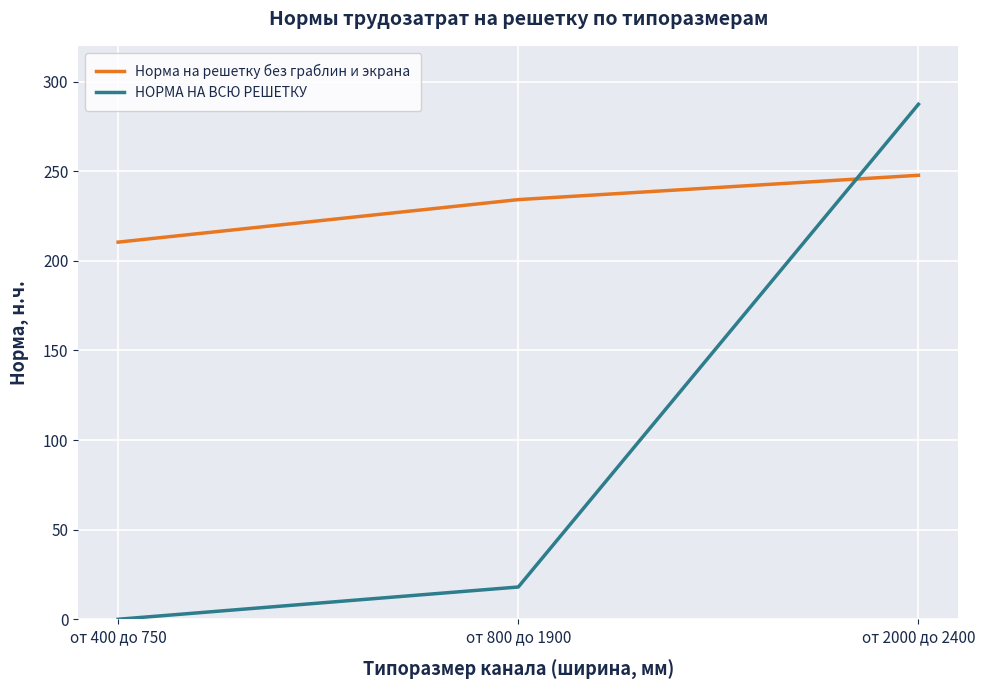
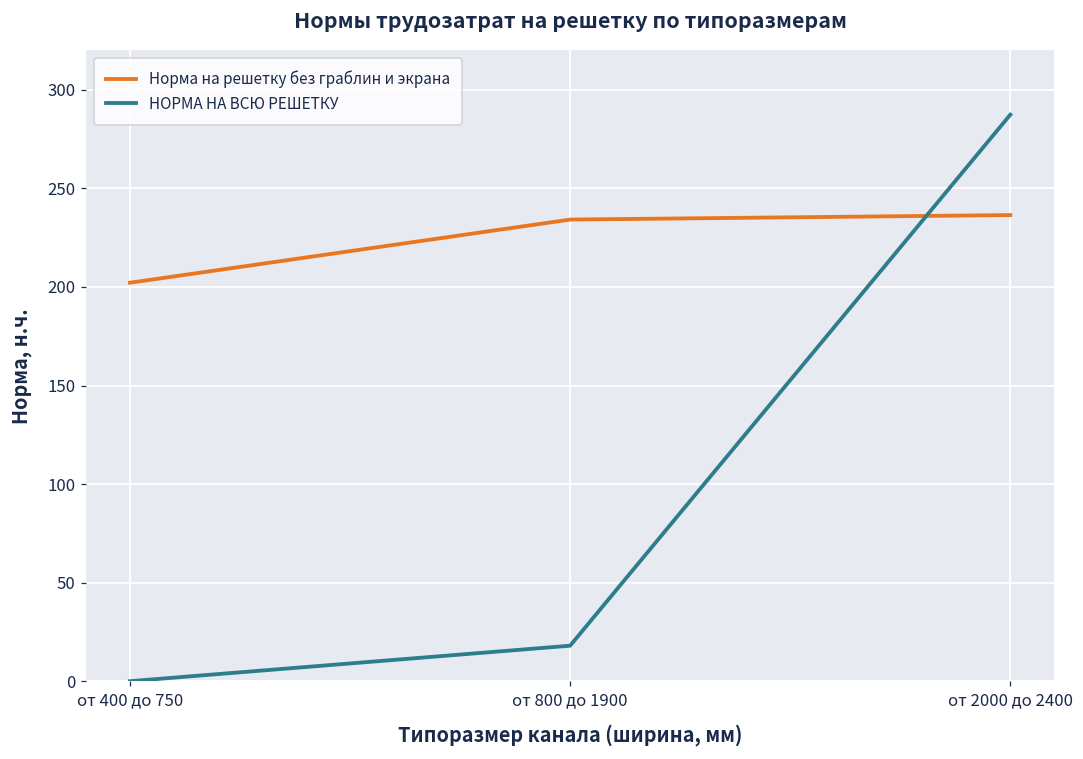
  {
    "Норма на решетку без граблин и экрана": {
-     "от 400 до 750": 210,
+     "от 400 до 750": 202,
      "от 800 до 1900": 234,
-     "от 2000 до 2400": 248
+     "от 2000 до 2400": 236
    },
    "НОРМА НА ВСЮ РЕШЕТКУ": {
      "от 400 до 750": 0,
      "от 800 до 1900": 18,
      "от 2000 до 2400": 287
    }
  }
